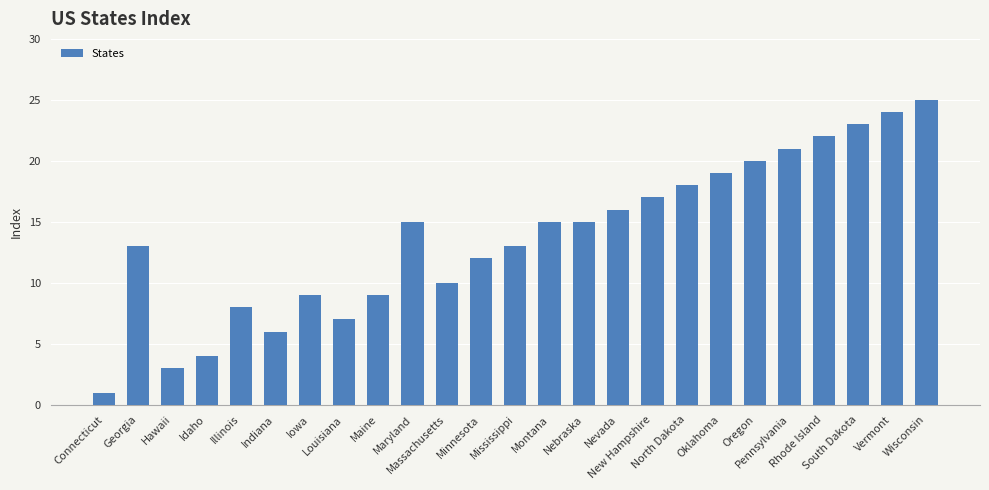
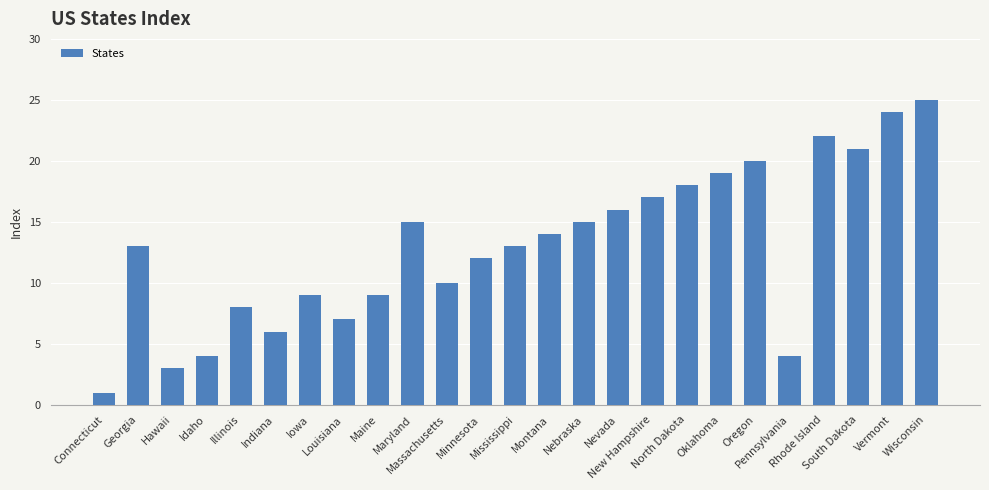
  {
    "Connecticut": 1,
    "Georgia": 13,
    "Hawaii": 3,
    "Idaho": 4,
    "Illinois": 8,
    "Indiana": 6,
    "Iowa": 9,
    "Louisiana": 7,
    "Maine": 9,
    "Maryland": 15,
    "Massachusetts": 10,
    "Minnesota": 12,
    "Mississippi": 13,
-   "Montana": 15,
+   "Montana": 14,
    "Nebraska": 15,
    "Nevada": 16,
    "New Hampshire": 17,
    "North Dakota": 18,
    "Oklahoma": 19,
    "Oregon": 20,
-   "Pennsylvania": 21,
+   "Pennsylvania": 4,
    "Rhode Island": 22,
-   "South Dakota": 23,
+   "South Dakota": 21,
    "Vermont": 24,
    "Wisconsin": 25
  }
